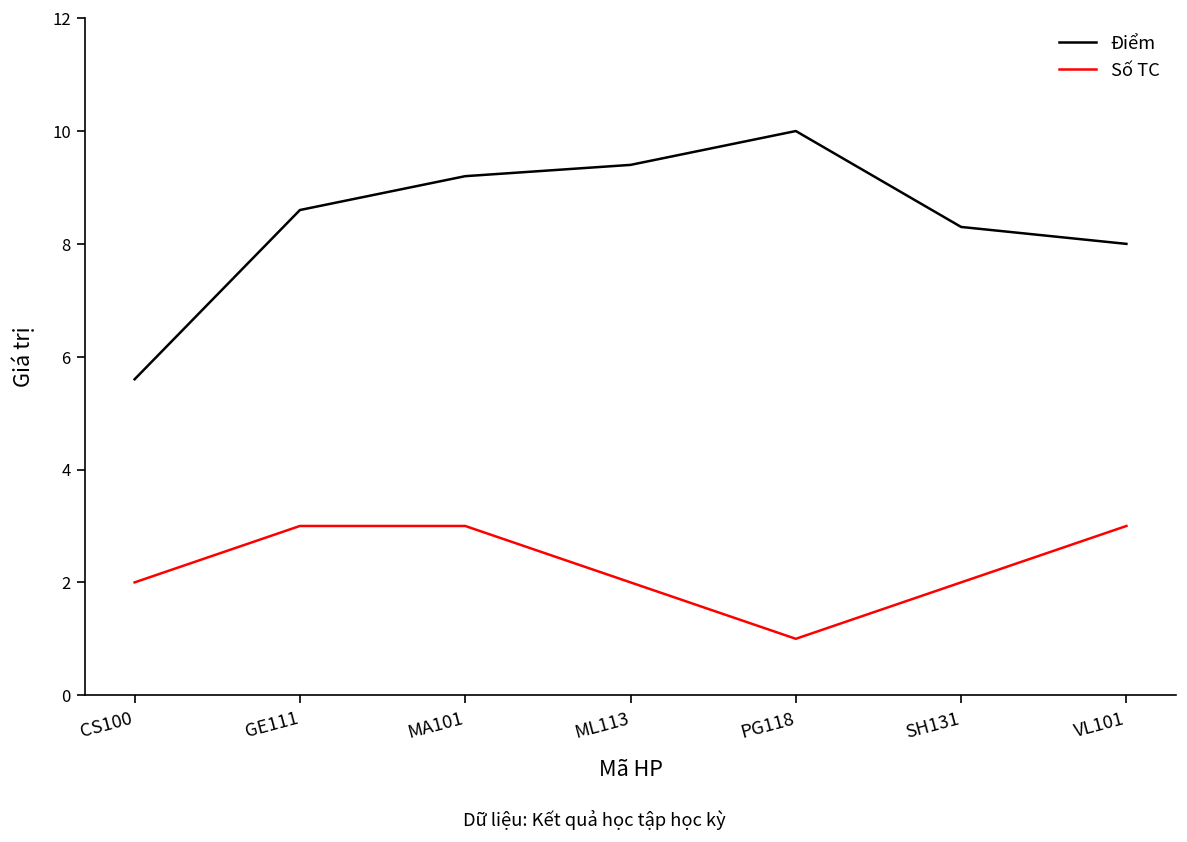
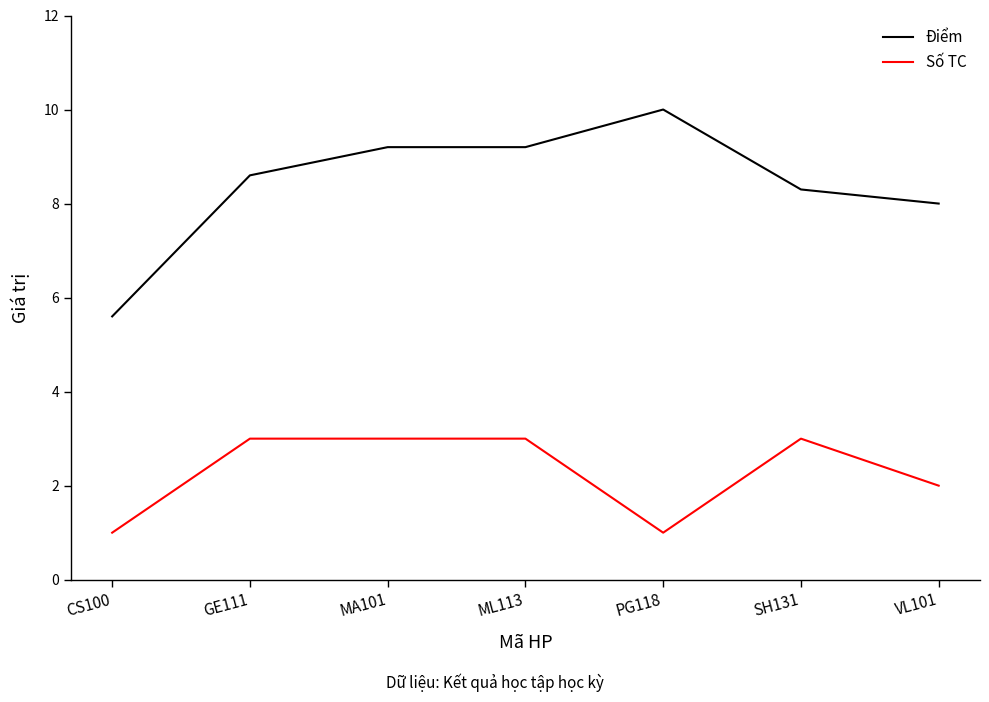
  {
    "Điểm": {
      "CS100": 5.6,
      "GE111": 8.6,
      "MA101": 9.2,
-     "ML113": 9.4,
+     "ML113": 9.2,
      "PG118": 10.0,
      "SH131": 8.3,
      "VL101": 8.0
    },
    "Số TC": {
-     "CS100": 2,
+     "CS100": 1,
      "GE111": 3,
      "MA101": 3,
-     "ML113": 2,
+     "ML113": 3,
      "PG118": 1,
-     "SH131": 2,
-     "VL101": 3
+     "SH131": 3,
+     "VL101": 2
    }
  }
